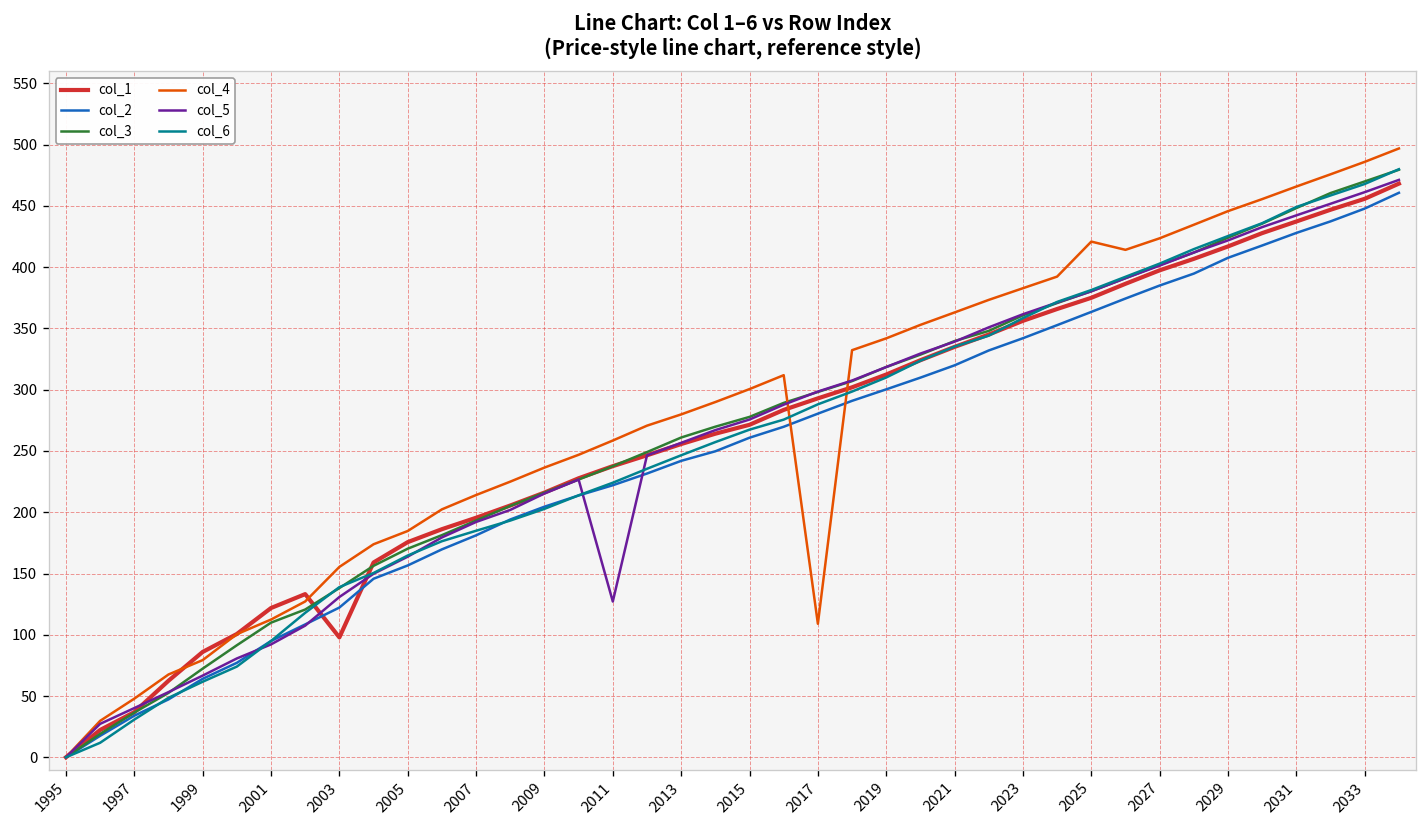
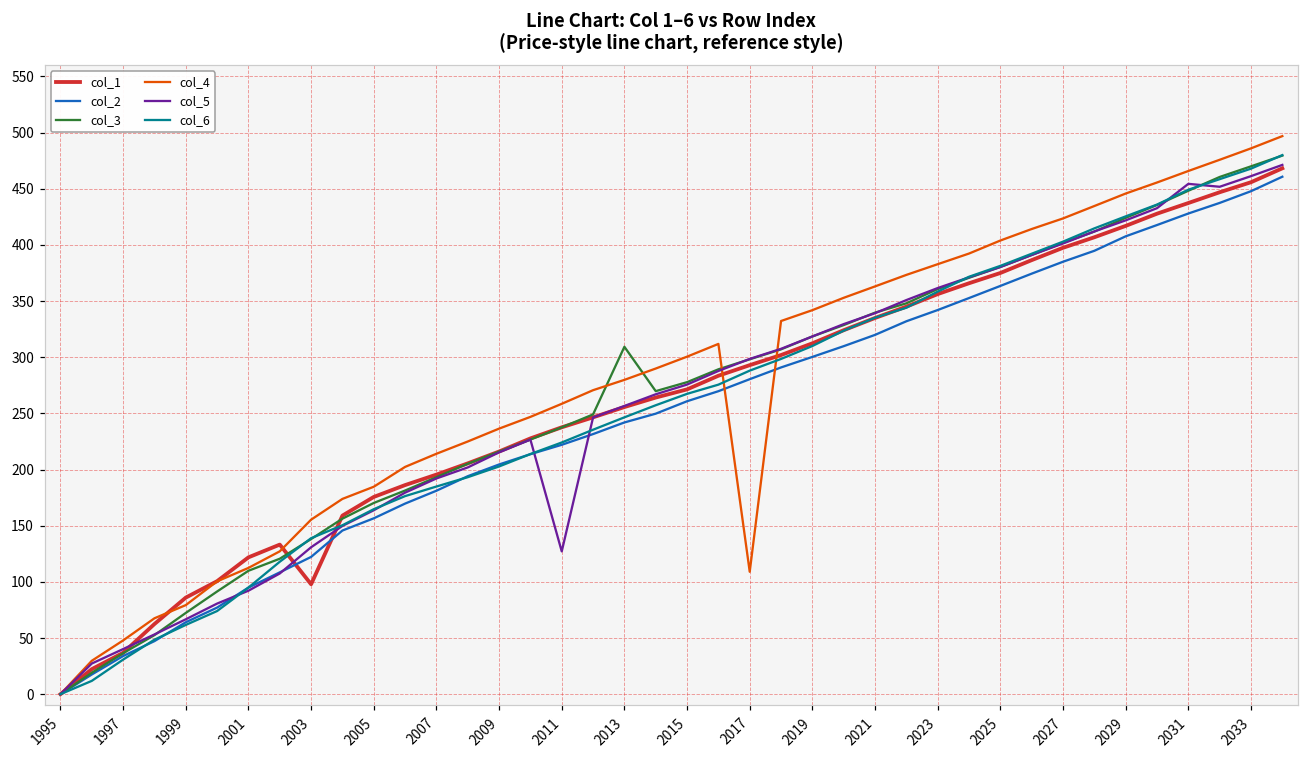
  {
    "col_1": {
      "1999": 86,
      "2001": 122,
      "2003": 98,
      "2005": 176,
      "2015": 271,
      "2017": 293,
      "2025": 375,
      "2027": 397,
      "2029": 417,
      "2031": 437,
      "2033": 456
    },
    "col_2": {
      "1997": 34,
      "2003": 122,
      "2005": 157,
      "2007": 181,
      "2013": 242,
      "2015": 261,
      "2017": 280,
      "2019": 300,
      "2021": 320,
      "2023": 342,
      "2025": 364,
      "2027": 385,
      "2029": 408,
      "2031": 428,
      "2033": 448
    },
    "col_3": {
      "1999": 72,
      "2001": 110,
      "2005": 170,
-     "2013": 261
+     "2013": 309
    },
    "col_4": {
      "1997": 48,
      "1999": 79,
      "2001": 112,
      "2003": 155,
      "2005": 185,
      "2007": 214,
      "2009": 236,
      "2011": 259,
      "2013": 280,
      "2015": 301,
      "2017": 109,
      "2019": 342,
      "2021": 363,
      "2023": 383,
-     "2025": 421,
+     "2025": 404,
      "2027": 424,
      "2029": 446,
      "2031": 466,
      "2033": 486
    },
    "col_5": {
      "1997": 40,
      "1999": 67,
      "2001": 92,
      "2003": 131,
      "2011": 127,
-     "2031": 442,
+     "2031": 454,
      "2033": 461
    },
    "col_6": {
      "1997": 31,
      "2007": 185,
      "2013": 247,
      "2015": 267,
      "2017": 288
    }
  }
